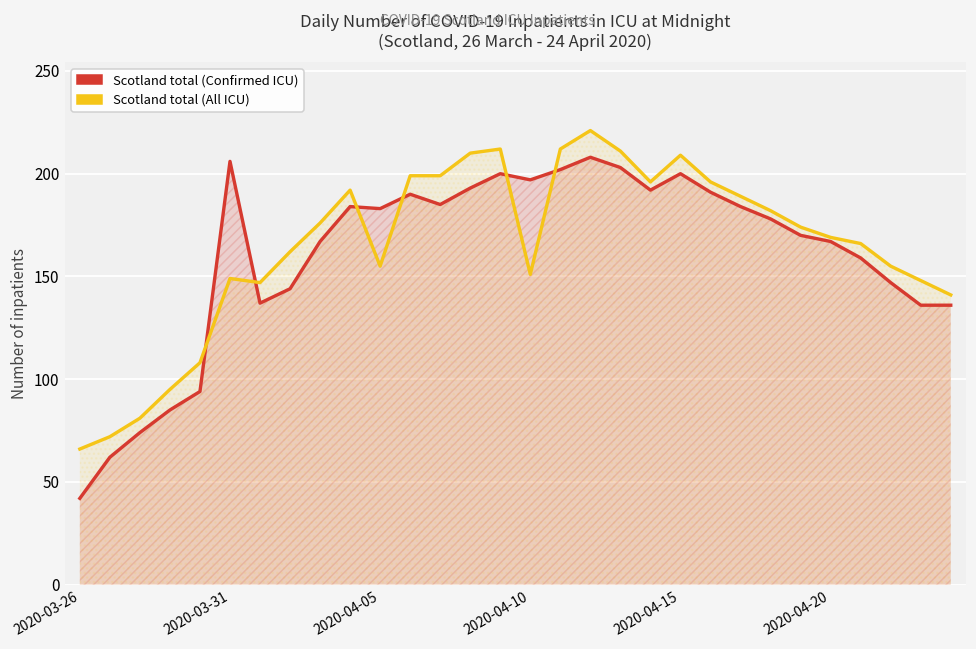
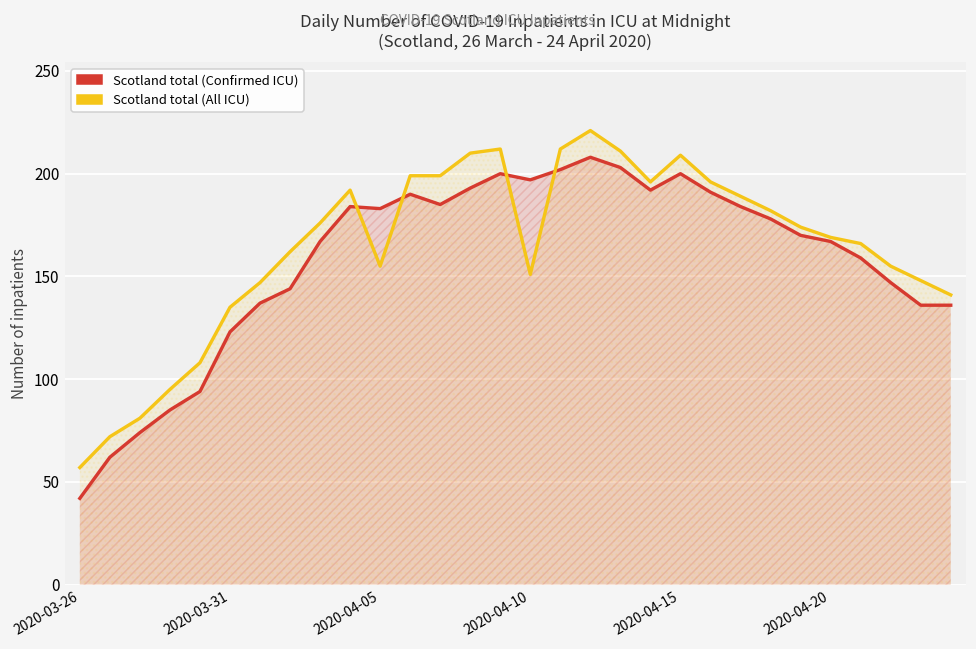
  {
    "Scotland total (Confirmed ICU)": {
      "2020-03-26": 42,
-     "2020-03-31": 206,
+     "2020-03-31": 123,
      "2020-04-05": 183,
      "2020-04-10": 197,
      "2020-04-15": 200,
      "2020-04-20": 167
    },
    "Scotland total (All ICU)": {
-     "2020-03-26": 66,
-     "2020-03-31": 149,
+     "2020-03-26": 57,
+     "2020-03-31": 135,
      "2020-04-05": 155,
      "2020-04-10": 151,
      "2020-04-15": 209,
      "2020-04-20": 169
    }
  }
